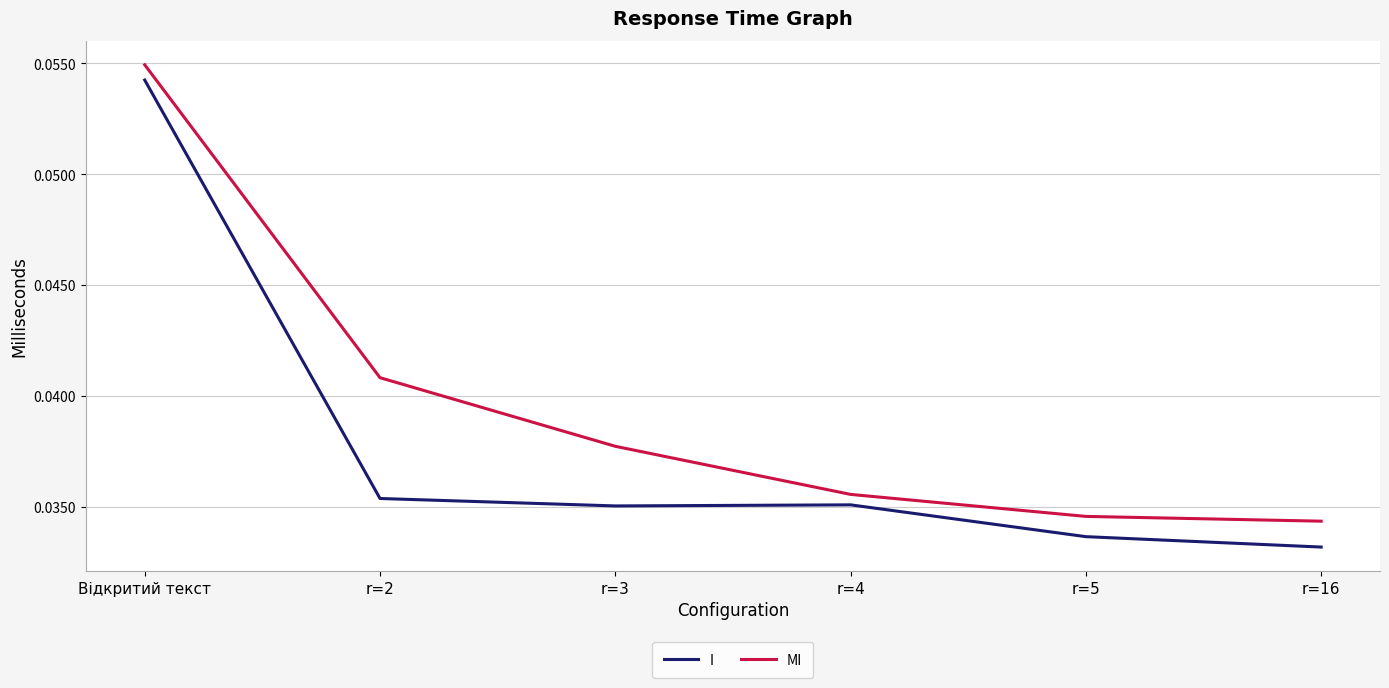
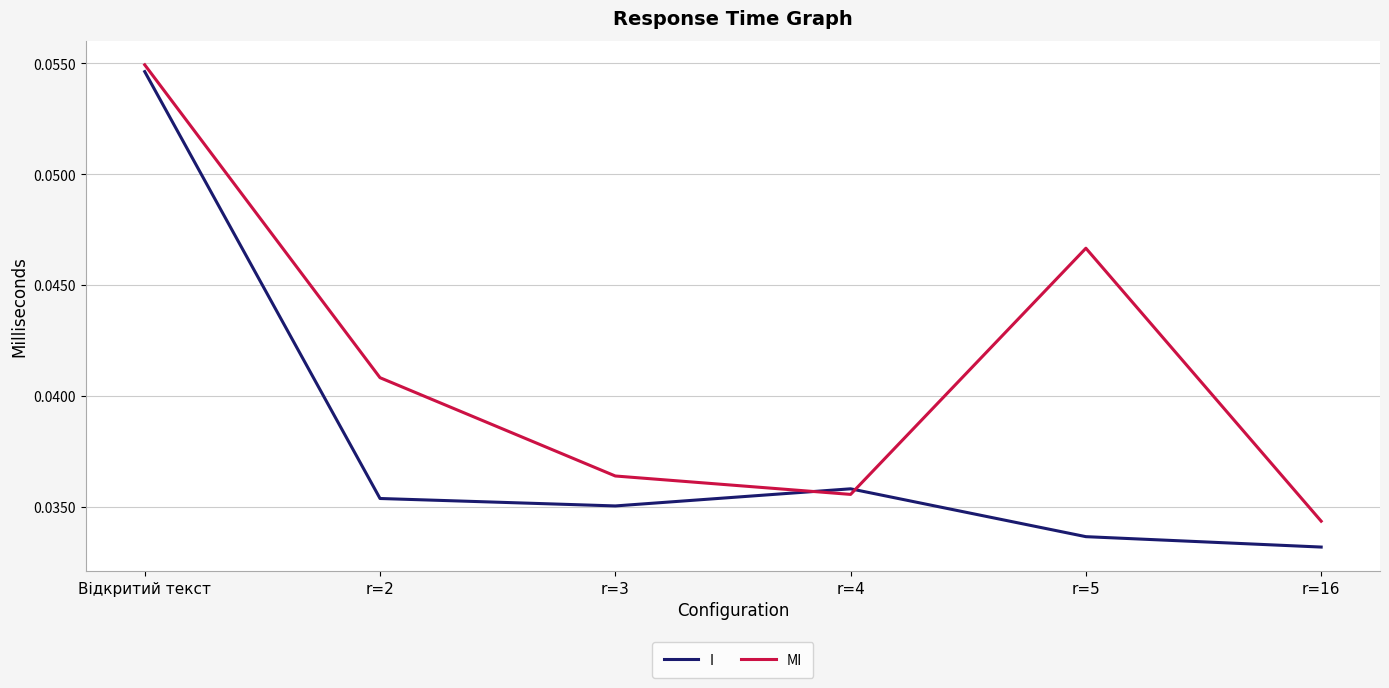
  {
    "I": {
-     "Відкритий текст": 0.0542,
+     "Відкритий текст": 0.0546,
      "r=2": 0.0354,
      "r=3": 0.0350,
-     "r=4": 0.0351,
+     "r=4": 0.0358,
      "r=5": 0.0336,
      "r=16": 0.0332
    },
    "MI": {
      "Відкритий текст": 0.0549,
      "r=2": 0.0408,
-     "r=3": 0.0377,
+     "r=3": 0.0364,
      "r=4": 0.0356,
-     "r=5": 0.0346,
+     "r=5": 0.0467,
      "r=16": 0.0343
    }
  }
